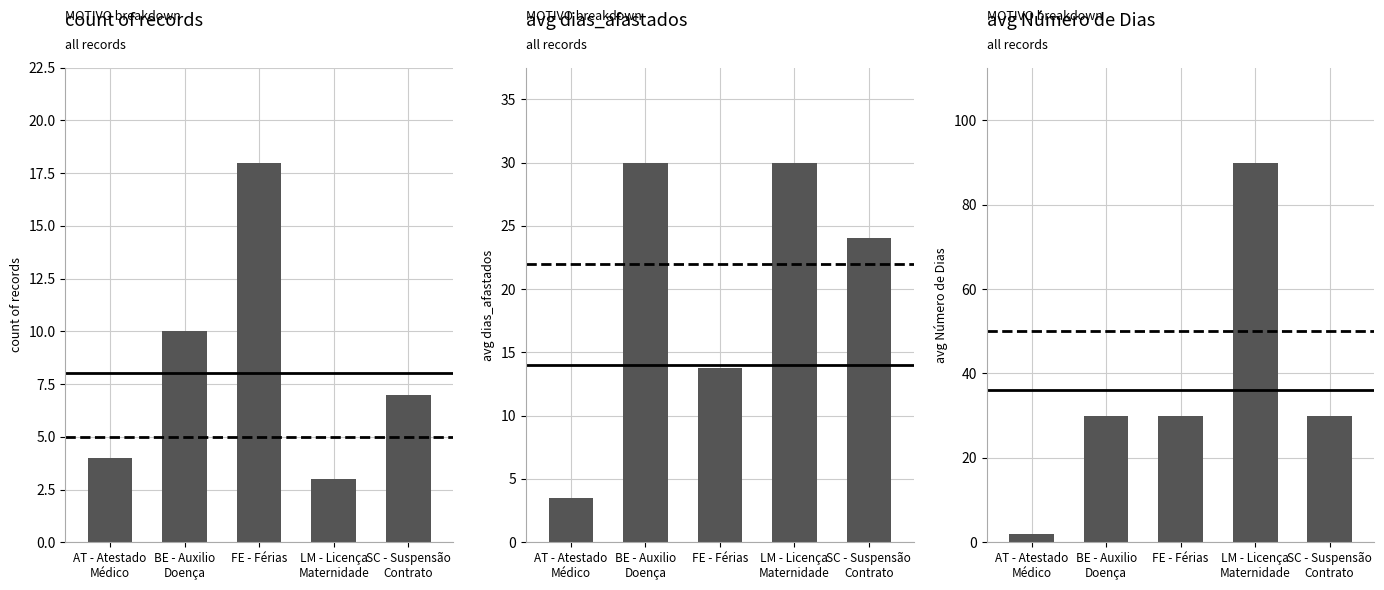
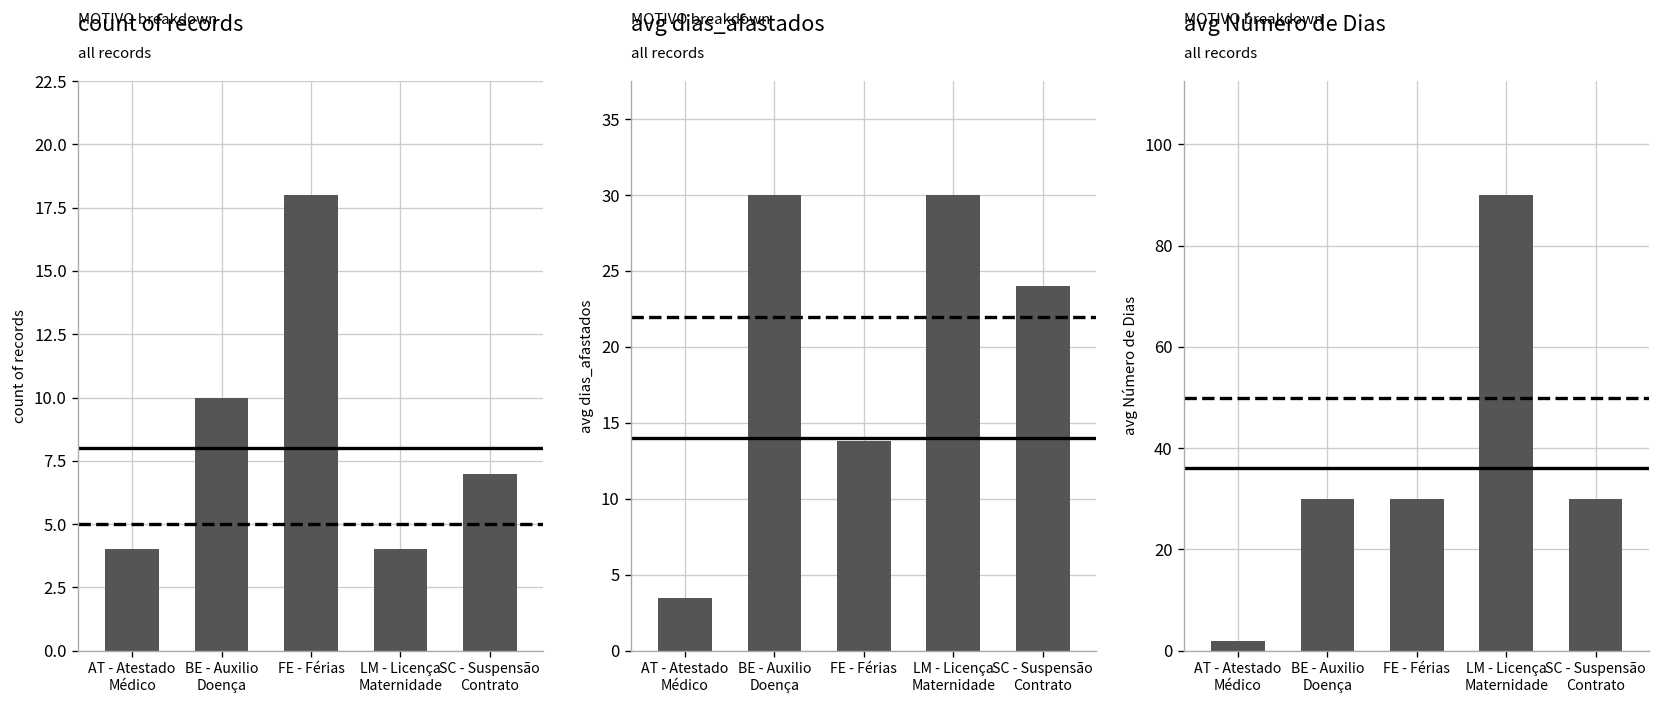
  {
    "count of records": {
      "AT - Atestado Médico": 4,
      "BE - Auxilio Doença": 10,
      "FE - Férias": 18,
-     "LM - Licença Maternidade": 3,
+     "LM - Licença Maternidade": 4,
      "SC - Suspensão Contrato": 7
    },
    "avg dias_afastados": {
      "AT - Atestado Médico": 3.5,
      "BE - Auxilio Doença": 30.0,
      "FE - Férias": 13.8,
      "LM - Licença Maternidade": 30.0,
      "SC - Suspensão Contrato": 24.0
    },
    "avg Número de Dias": {
      "AT - Atestado Médico": 2,
      "BE - Auxilio Doença": 30,
      "FE - Férias": 30,
      "LM - Licença Maternidade": 90,
      "SC - Suspensão Contrato": 30
    }
  }
